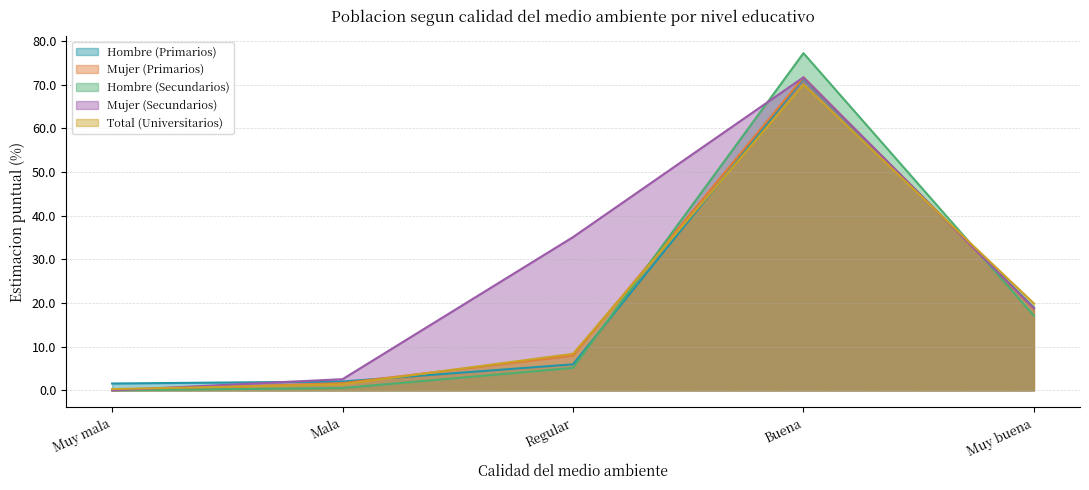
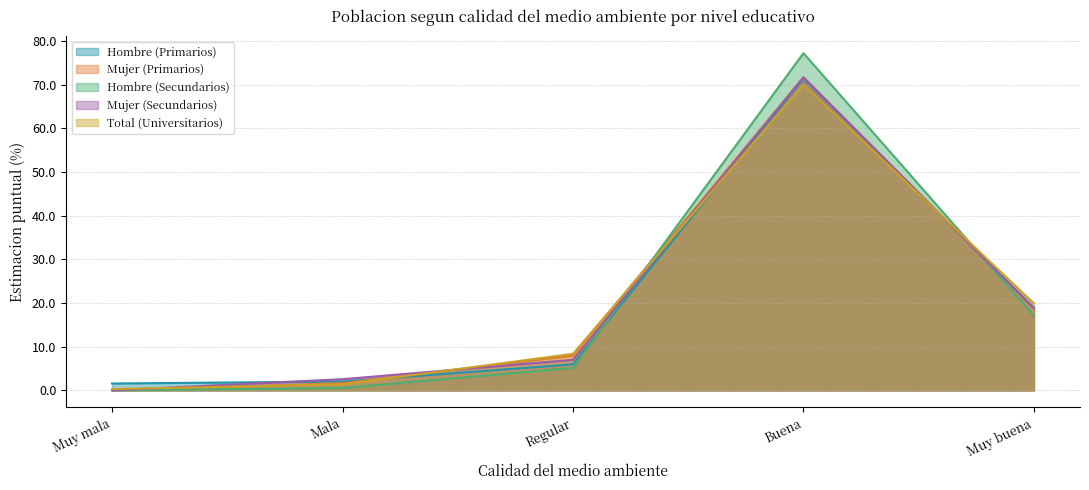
  {
    "Mujer (Secundarios)": {
-     "Regular": 35
+     "Regular": 7
    }
  }
